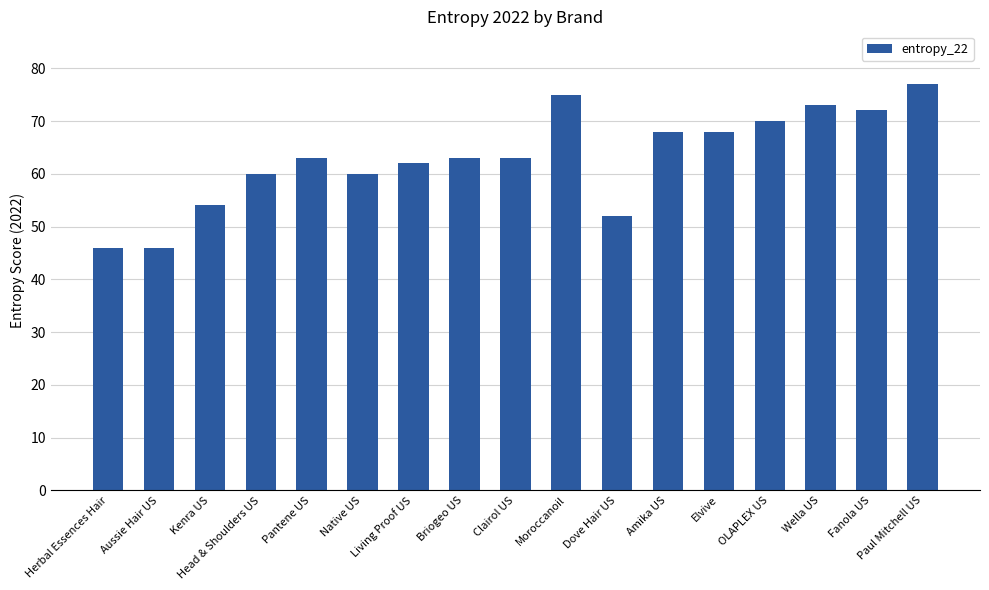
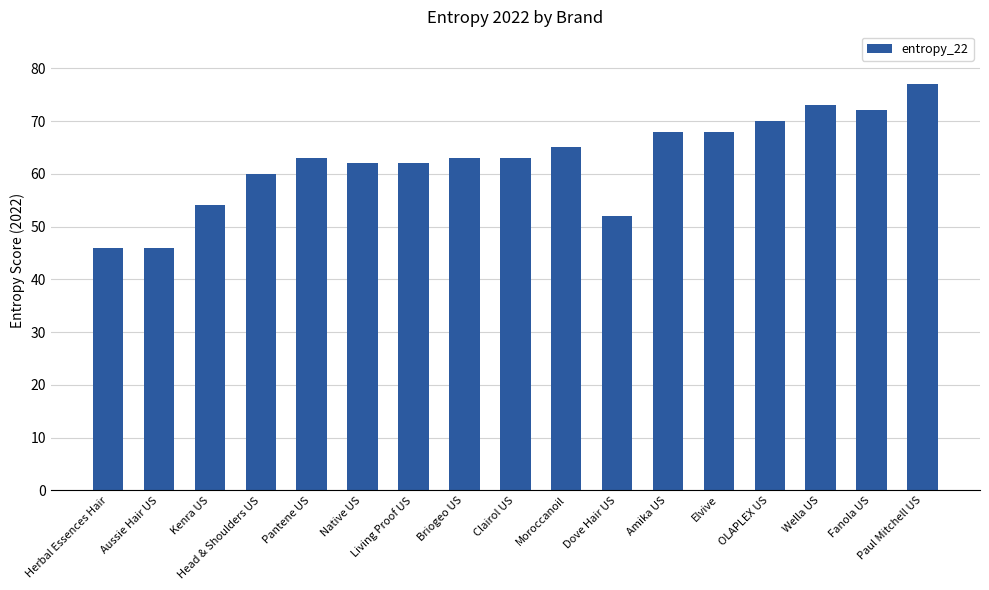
  {
    "Herbal Essences Hair": 46,
    "Aussie Hair US": 46,
    "Kenra US": 54,
    "Head & Shoulders US": 60,
    "Pantene US": 63,
-   "Native US": 60,
+   "Native US": 62,
    "Living Proof US": 62,
    "Briogeo US": 63,
    "Clairol US": 63,
-   "Moroccanoil": 75,
+   "Moroccanoil": 65,
    "Dove Hair US": 52,
    "Amika US": 68,
    "Elvive": 68,
    "OLAPLEX US": 70,
    "Wella US": 73,
    "Fanola US": 72,
    "Paul Mitchell US": 77
  }
